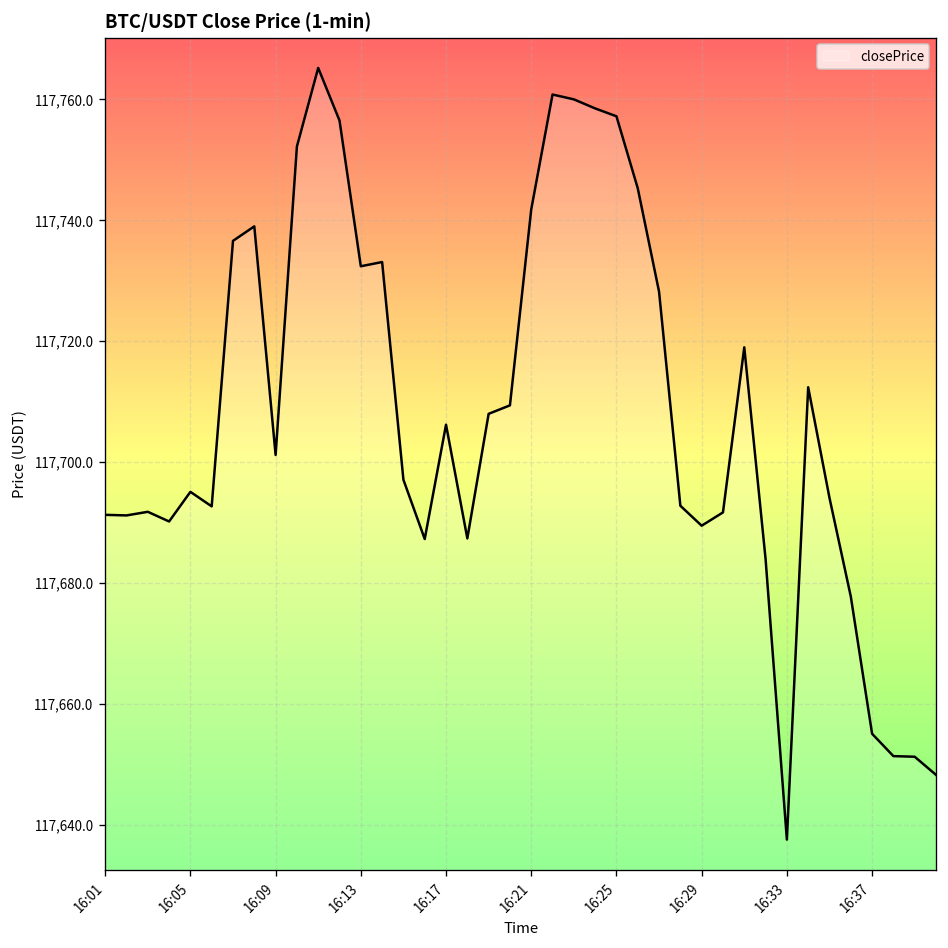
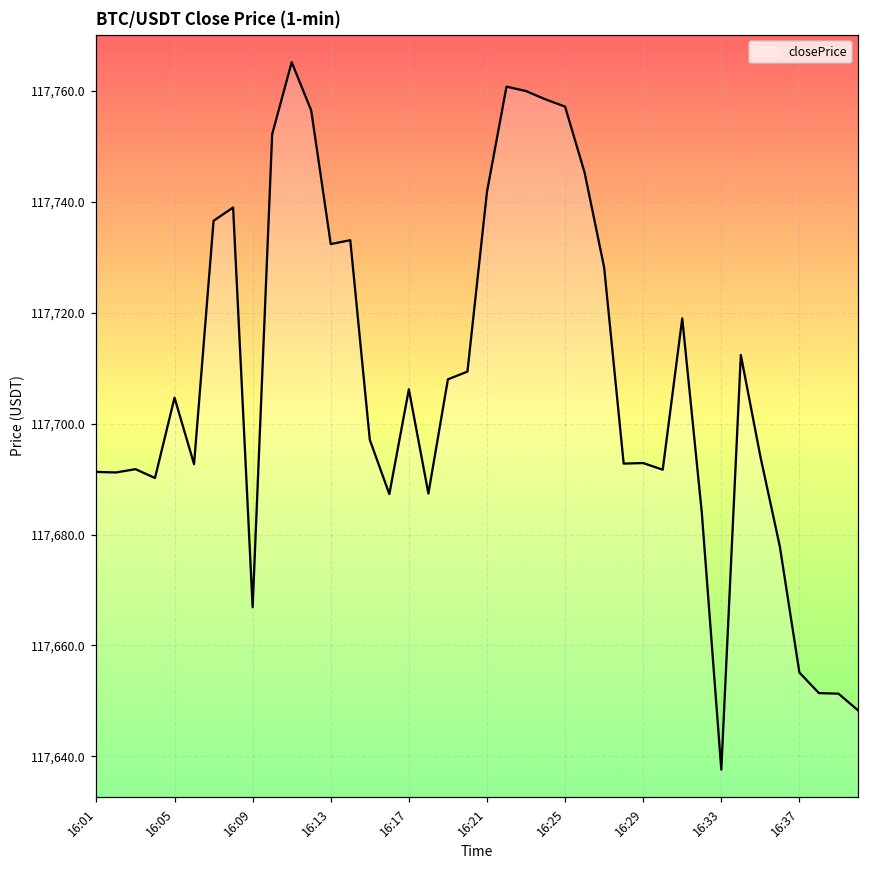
  {
    "16:01": "117,691",
-   "16:05": "117,695",
-   "16:09": "117,701",
+   "16:05": "117,705",
+   "16:09": "117,667",
    "16:13": "117,732",
    "16:17": "117,706",
    "16:21": "117,742",
    "16:25": "117,757",
-   "16:29": "117,690",
+   "16:29": "117,693",
    "16:33": "117,638",
    "16:37": "117,655"
  }
